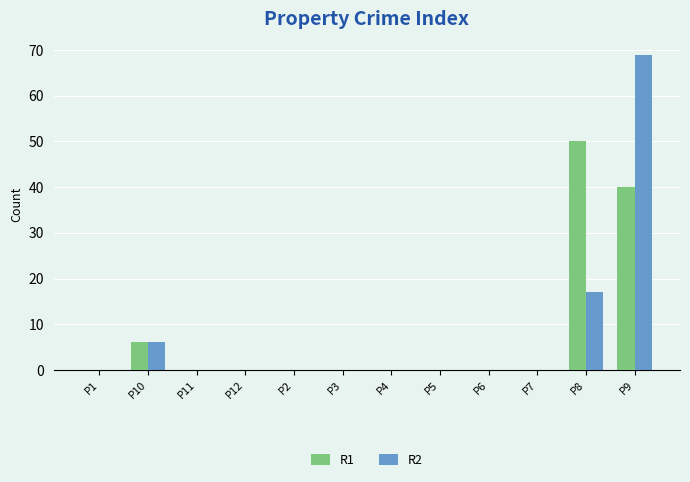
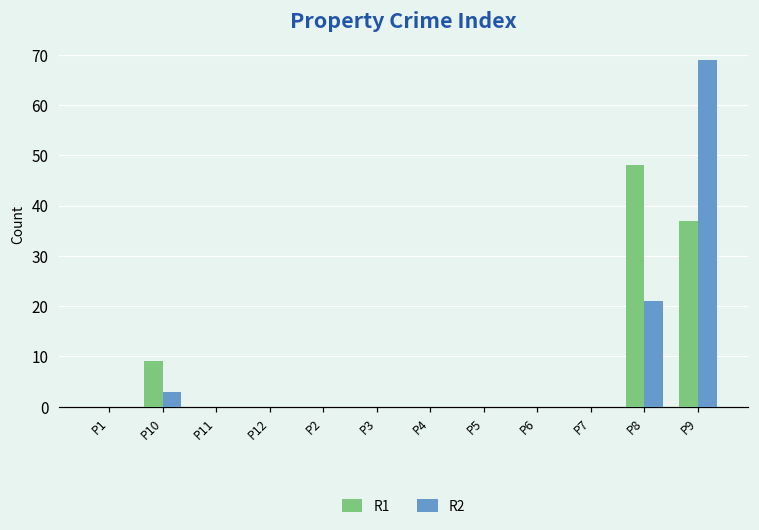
  {
    "R1": {
      "P1": 0,
-     "P10": 6,
+     "P10": 9,
      "P11": 0,
      "P12": 0,
      "P2": 0,
      "P3": 0,
      "P4": 0,
      "P5": 0,
      "P6": 0,
      "P7": 0,
-     "P8": 50,
-     "P9": 40
+     "P8": 48,
+     "P9": 37
    },
    "R2": {
      "P1": 0,
-     "P10": 6,
+     "P10": 3,
      "P11": 0,
      "P12": 0,
      "P2": 0,
      "P3": 0,
      "P4": 0,
      "P5": 0,
      "P6": 0,
      "P7": 0,
-     "P8": 17,
+     "P8": 21,
      "P9": 69
    }
  }
